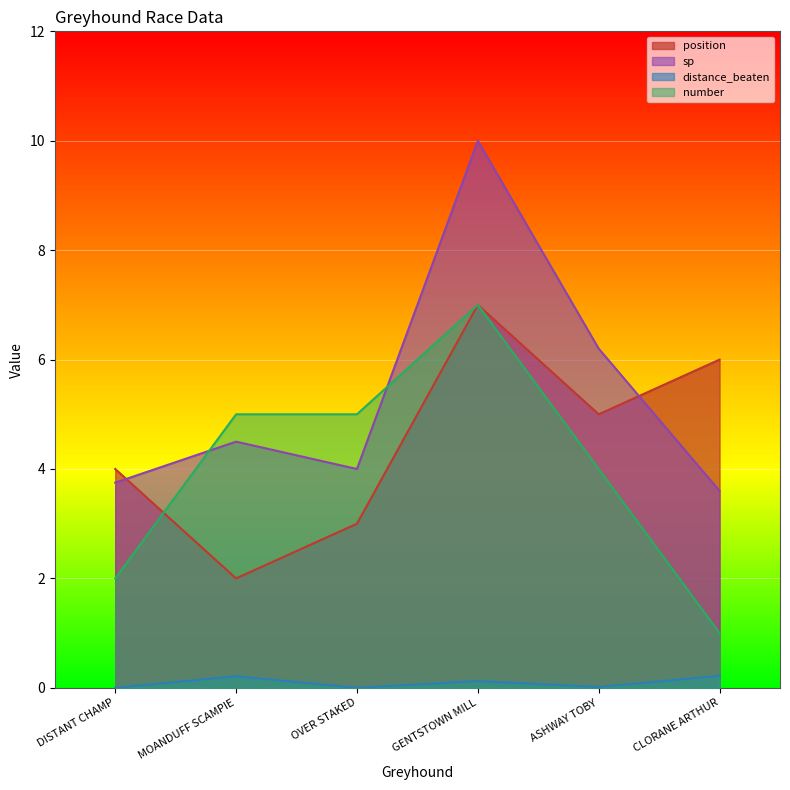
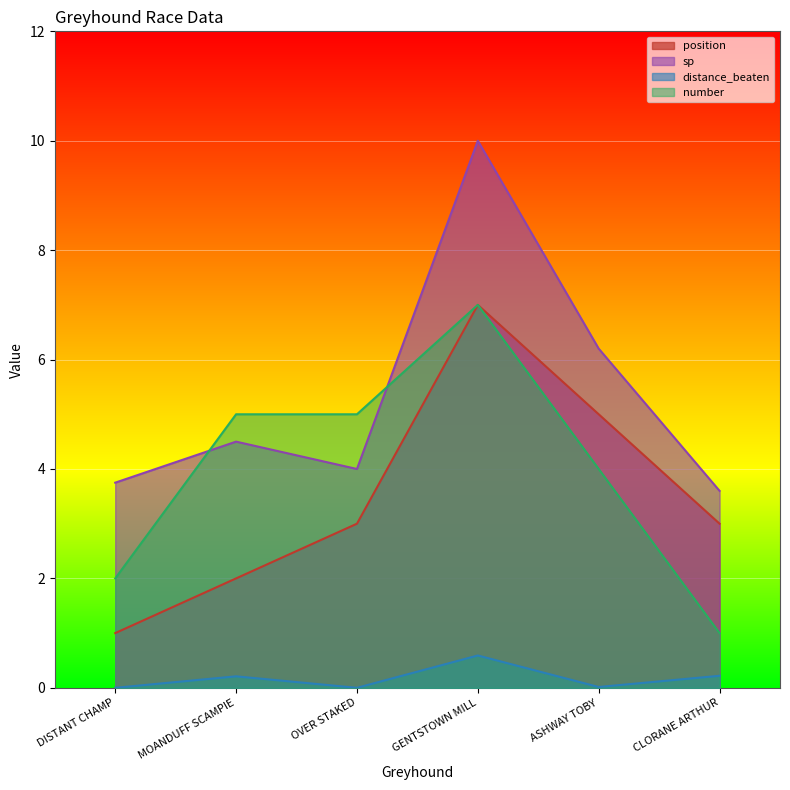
  {
    "position": {
-     "DISTANT CHAMP": 4,
+     "DISTANT CHAMP": 1,
      "MOANDUFF SCAMPIE": 2,
      "OVER STAKED": 3,
      "ASHWAY TOBY": 5,
-     "CLORANE ARTHUR": 6
+     "CLORANE ARTHUR": 3
    },
    "sp": {
      "DISTANT CHAMP": 3.8,
      "MOANDUFF SCAMPIE": 4.5,
      "OVER STAKED": 4.0,
      "GENTSTOWN MILL": 10.0,
      "ASHWAY TOBY": 6.2,
      "CLORANE ARTHUR": 3.6
    },
    "distance_beaten": {
      "DISTANT CHAMP": 0.0,
      "MOANDUFF SCAMPIE": 0.2,
      "OVER STAKED": 0.0,
-     "GENTSTOWN MILL": 0.1,
+     "GENTSTOWN MILL": 0.6,
      "ASHWAY TOBY": 0.0,
      "CLORANE ARTHUR": 0.2
    },
    "number": {
      "DISTANT CHAMP": 2.0,
      "MOANDUFF SCAMPIE": 5.0,
      "OVER STAKED": 5.0,
      "ASHWAY TOBY": 4.0,
      "CLORANE ARTHUR": 1.0
    }
  }
